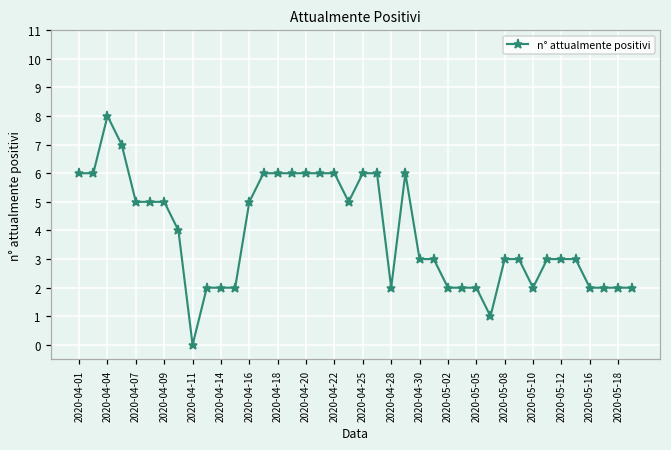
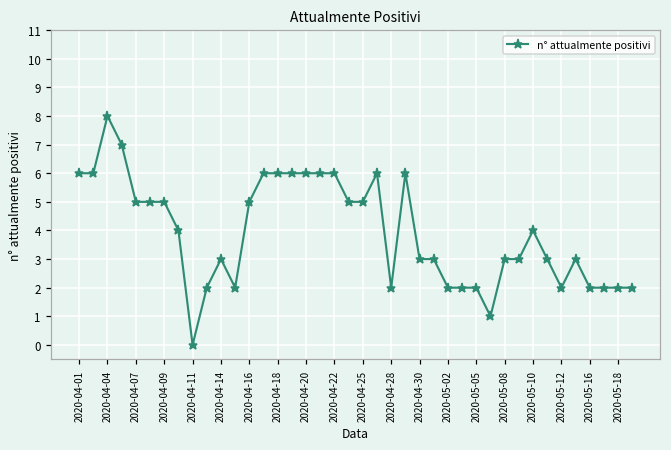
  {
    "2020-04-01": 6,
    "2020-04-04": 8,
    "2020-04-07": 5,
    "2020-04-09": 5,
    "2020-04-11": 0,
-   "2020-04-14": 2,
+   "2020-04-14": 3,
    "2020-04-16": 5,
    "2020-04-18": 6,
    "2020-04-20": 6,
    "2020-04-22": 6,
-   "2020-04-25": 6,
+   "2020-04-25": 5,
    "2020-04-28": 2,
    "2020-04-30": 3,
    "2020-05-02": 2,
    "2020-05-05": 2,
    "2020-05-08": 3,
-   "2020-05-10": 2,
-   "2020-05-12": 3,
+   "2020-05-10": 4,
+   "2020-05-12": 2,
    "2020-05-16": 2,
    "2020-05-18": 2
  }
